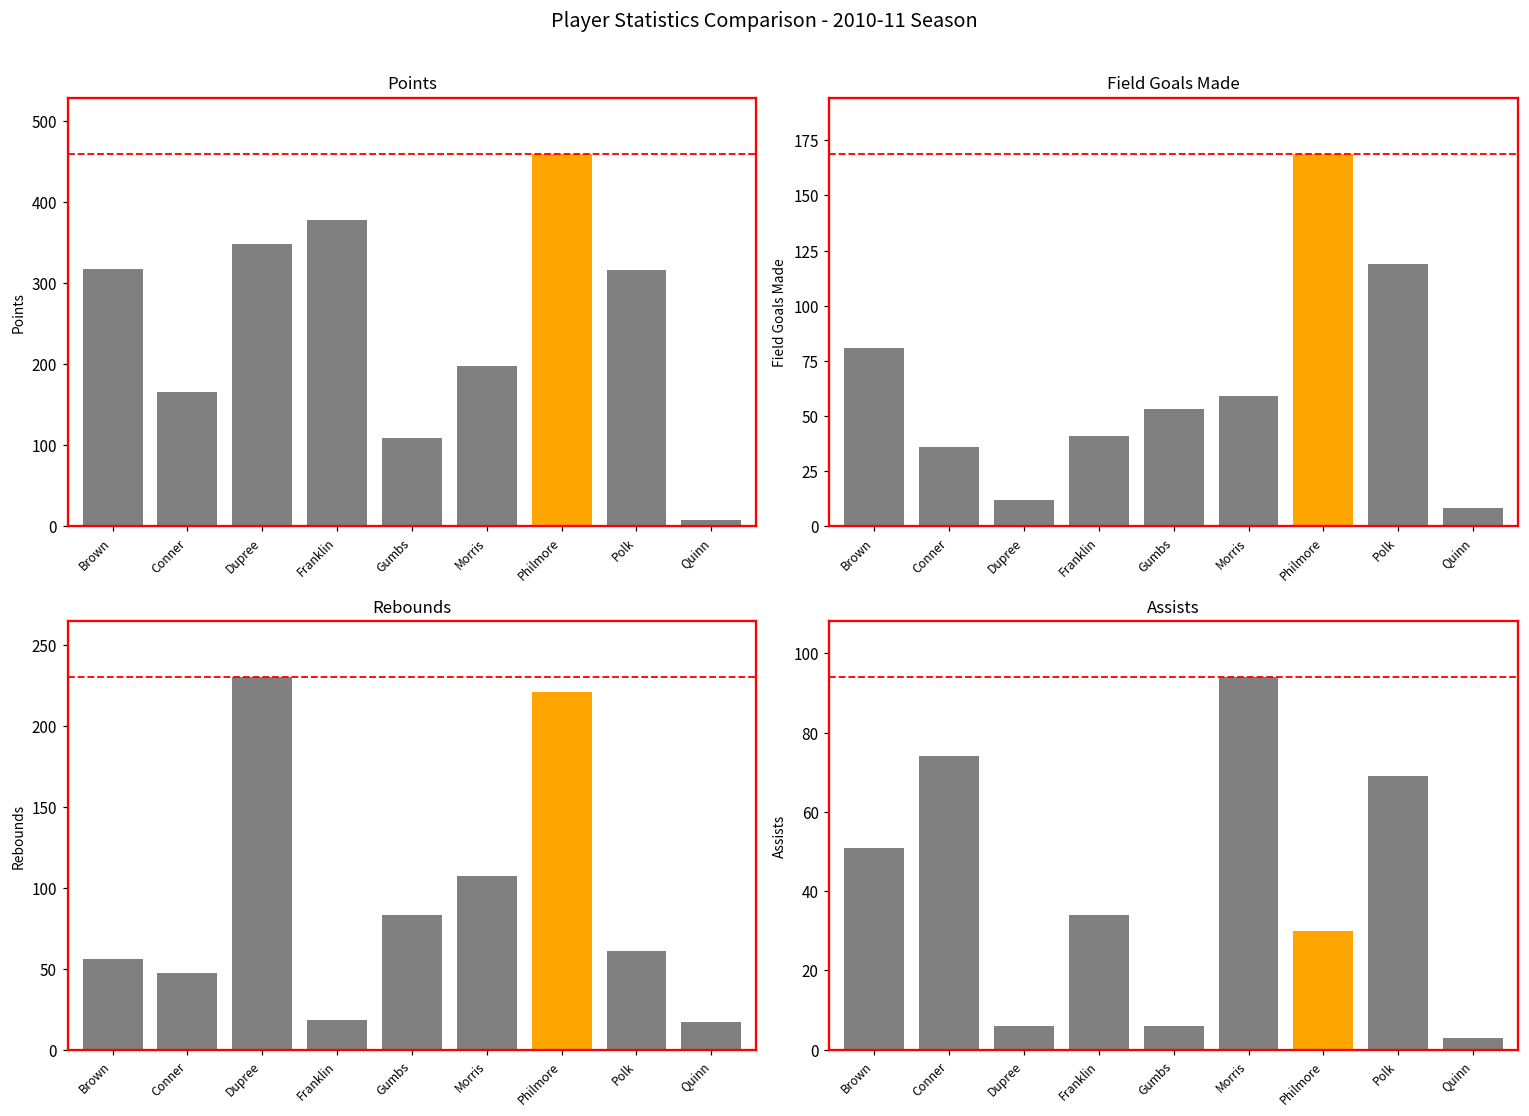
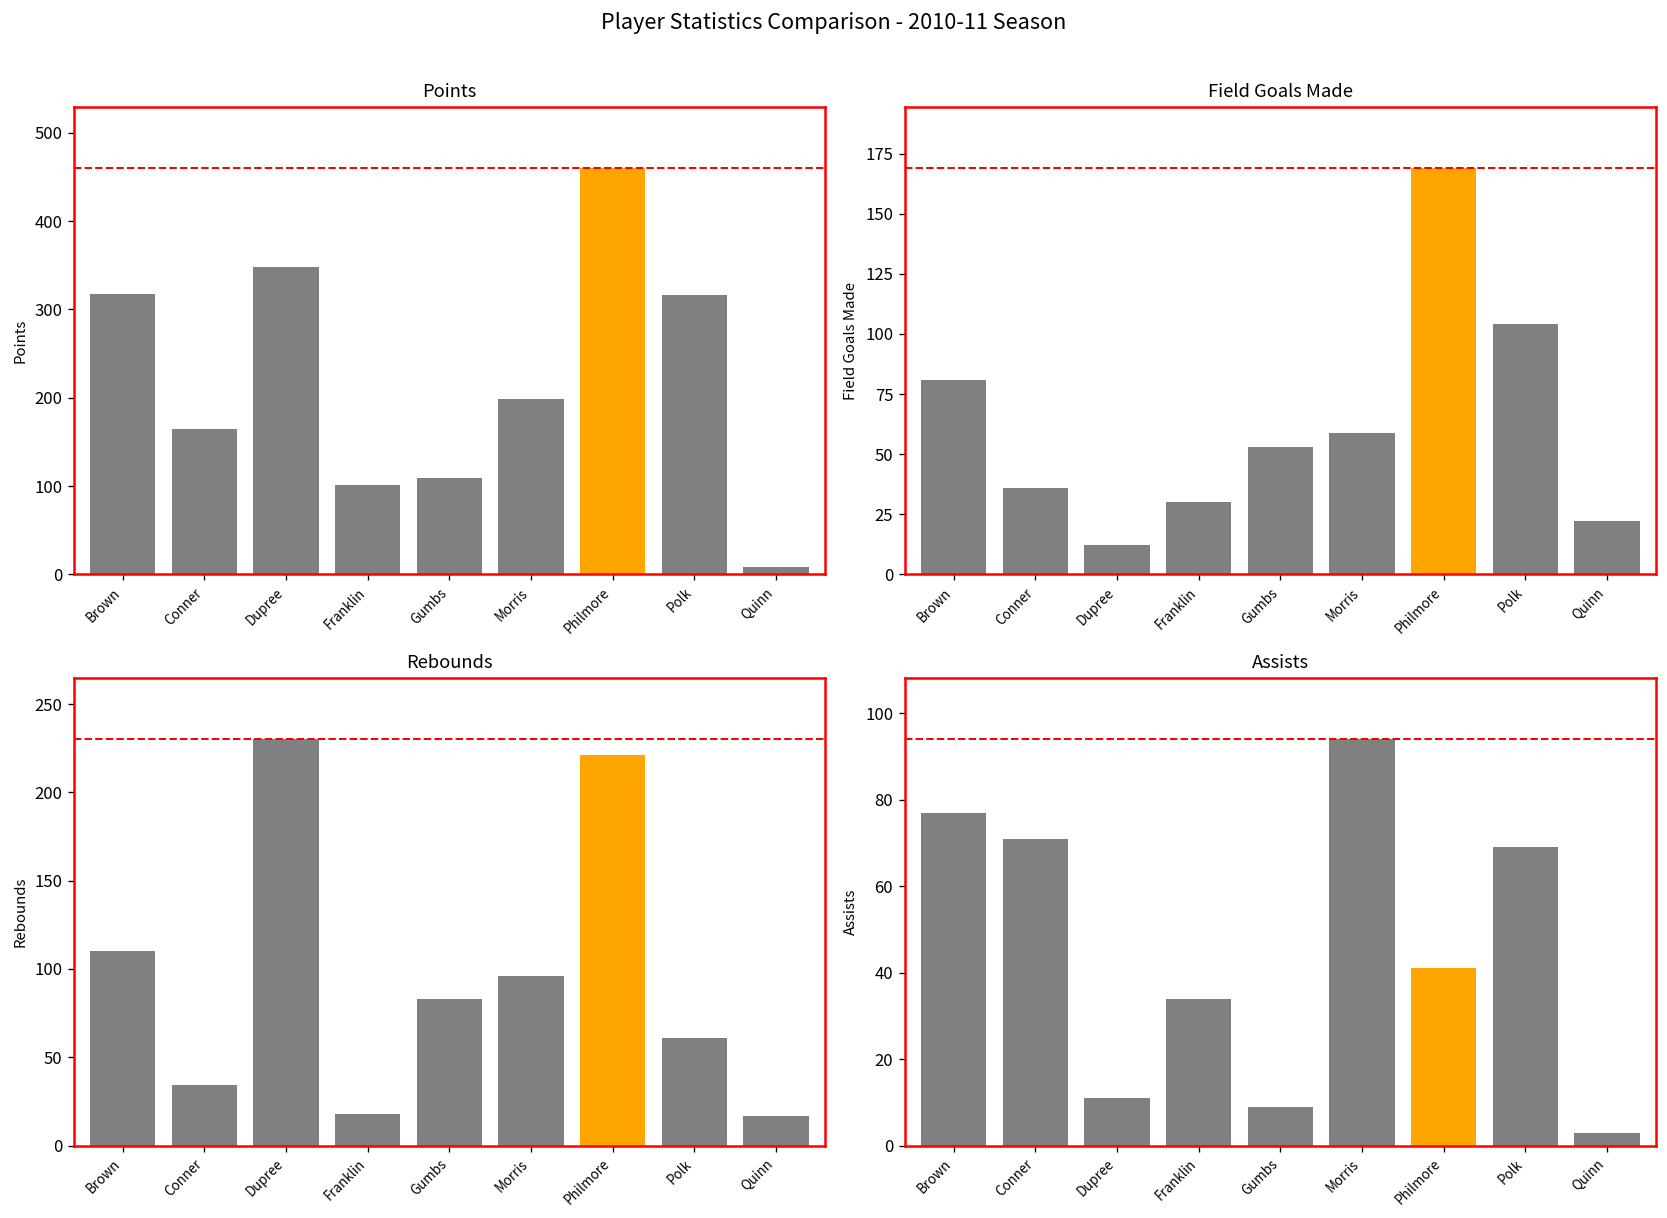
  {
    "Points": {
      "Brown": 320,
      "Conner": 170,
      "Dupree": 350,
-     "Franklin": 380,
+     "Franklin": 100,
      "Gumbs": 110,
      "Morris": 200,
      "Philmore": 460,
      "Polk": 320,
      "Quinn": 10
    },
    "Field Goals Made": {
      "Brown": 81,
      "Conner": 36,
      "Dupree": 12,
-     "Franklin": 41,
+     "Franklin": 30,
      "Gumbs": 53,
      "Morris": 59,
      "Philmore": 169,
-     "Polk": 119,
-     "Quinn": 8
+     "Polk": 104,
+     "Quinn": 22
    },
    "Rebounds": {
-     "Brown": 56,
-     "Conner": 47,
+     "Brown": 110,
+     "Conner": 34,
      "Dupree": 230,
      "Franklin": 18,
      "Gumbs": 83,
-     "Morris": 107,
+     "Morris": 96,
      "Philmore": 221,
      "Polk": 61,
      "Quinn": 17
    },
    "Assists": {
-     "Brown": 51,
-     "Conner": 74,
-     "Dupree": 6,
+     "Brown": 77,
+     "Conner": 71,
+     "Dupree": 11,
      "Franklin": 34,
-     "Gumbs": 6,
+     "Gumbs": 9,
      "Morris": 94,
-     "Philmore": 30,
+     "Philmore": 41,
      "Polk": 69,
      "Quinn": 3
    }
  }
